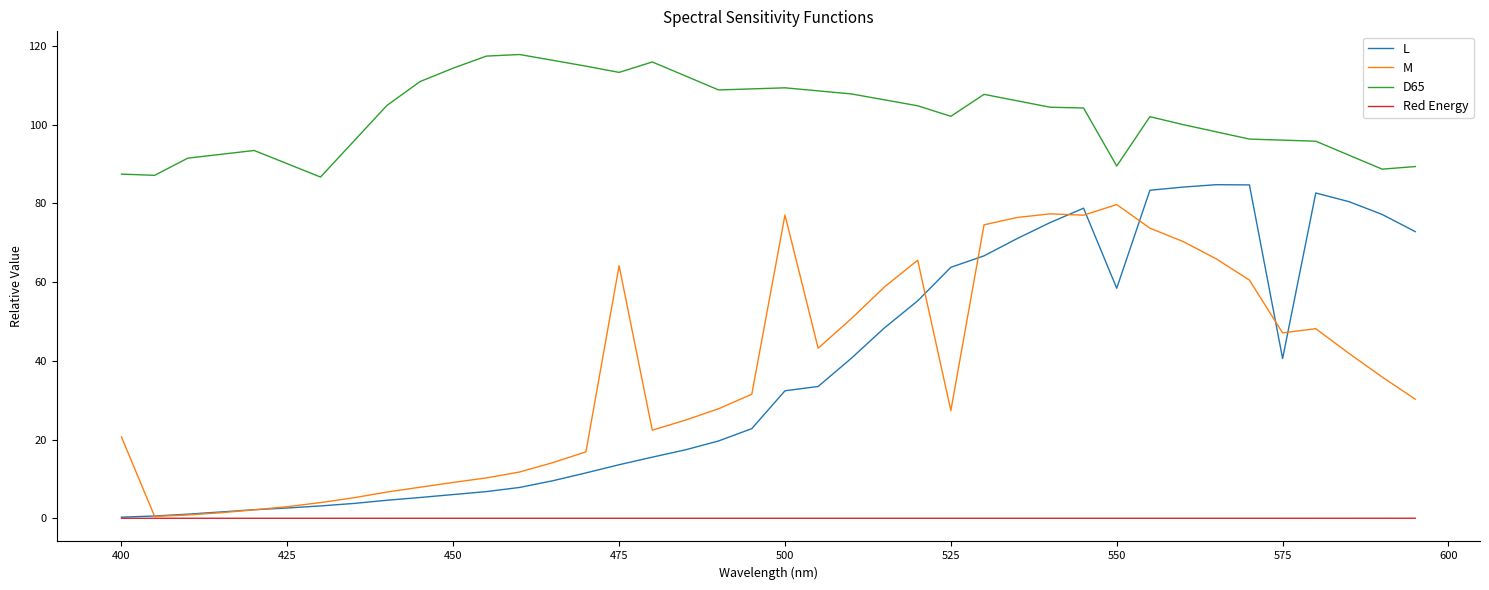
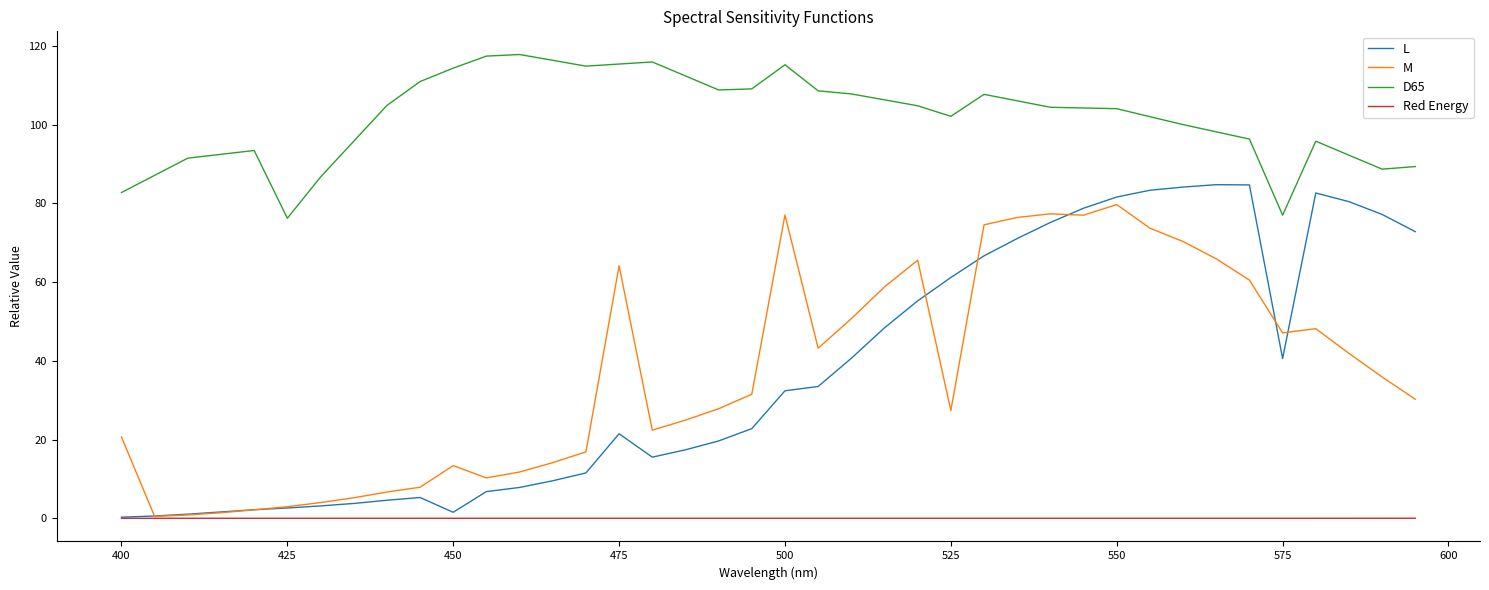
  {
    "L": {
-     "450": 6,
-     "475": 14,
+     "450": 2,
+     "475": 21,
      "500": 32,
-     "525": 64,
-     "550": 58,
+     "525": 61,
+     "550": 82,
      "575": 41
    },
    "M": {
      "400": 21,
-     "450": 9,
+     "450": 13,
      "475": 64,
      "500": 77,
      "525": 27,
      "550": 80,
      "575": 47
    },
    "D65": {
-     "400": 87,
-     "425": 90,
+     "400": 83,
+     "425": 76,
      "450": 114,
-     "475": 113,
-     "500": 109,
+     "475": 115,
+     "500": 115,
      "525": 102,
-     "550": 89,
-     "575": 96
+     "550": 104,
+     "575": 77
    },
    "Red Energy": {
      "425": 0,
      "450": 0,
      "475": 0,
      "500": 0,
      "525": 0,
      "550": 0,
      "575": 0
    }
  }
